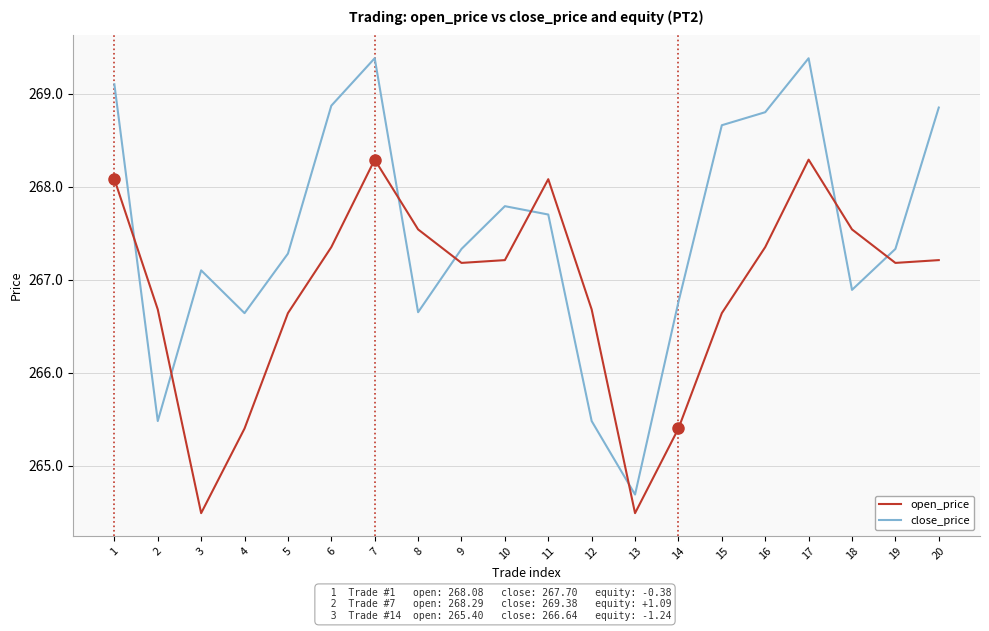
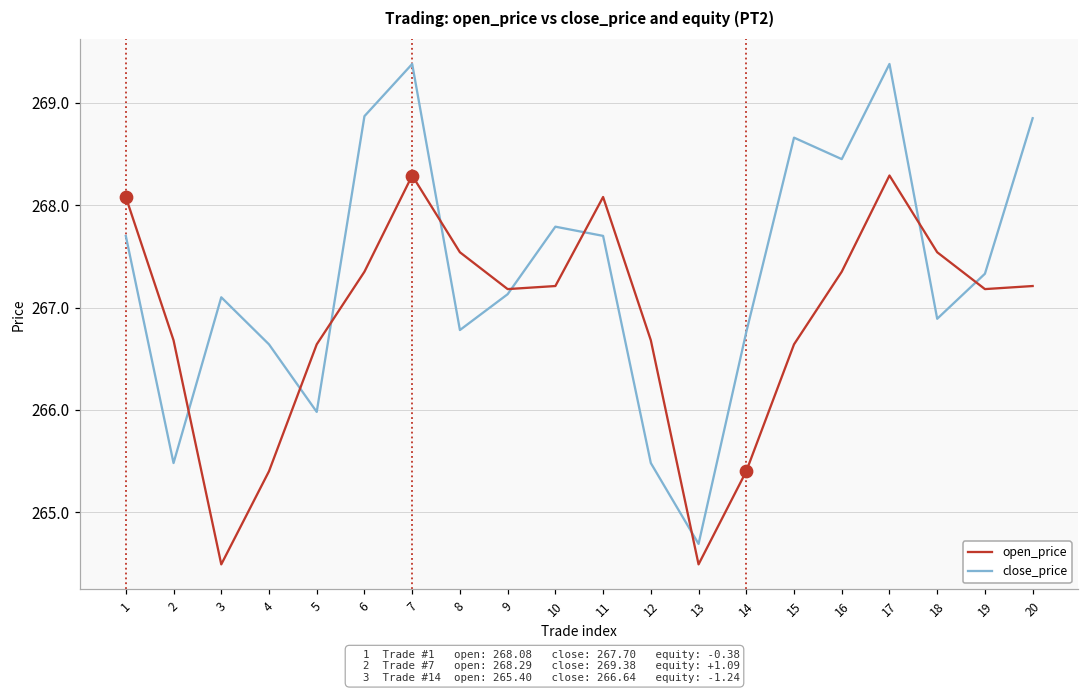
  {
    "close_price": {
-     "1": 269.1,
+     "1": 267.7,
      "2": 265.5,
      "3": 267.1,
      "4": 266.6,
-     "5": 267.3,
+     "5": 266.0,
      "6": 268.9,
      "7": 269.4,
-     "8": 266.7,
-     "9": 267.3,
+     "8": 266.8,
+     "9": 267.1,
      "10": 267.8,
      "11": 267.7,
      "12": 265.5,
      "13": 264.7,
      "14": 266.8,
      "15": 268.7,
-     "16": 268.8,
+     "16": 268.5,
      "17": 269.4,
      "18": 266.9,
      "19": 267.3,
      "20": 268.9
    }
  }
